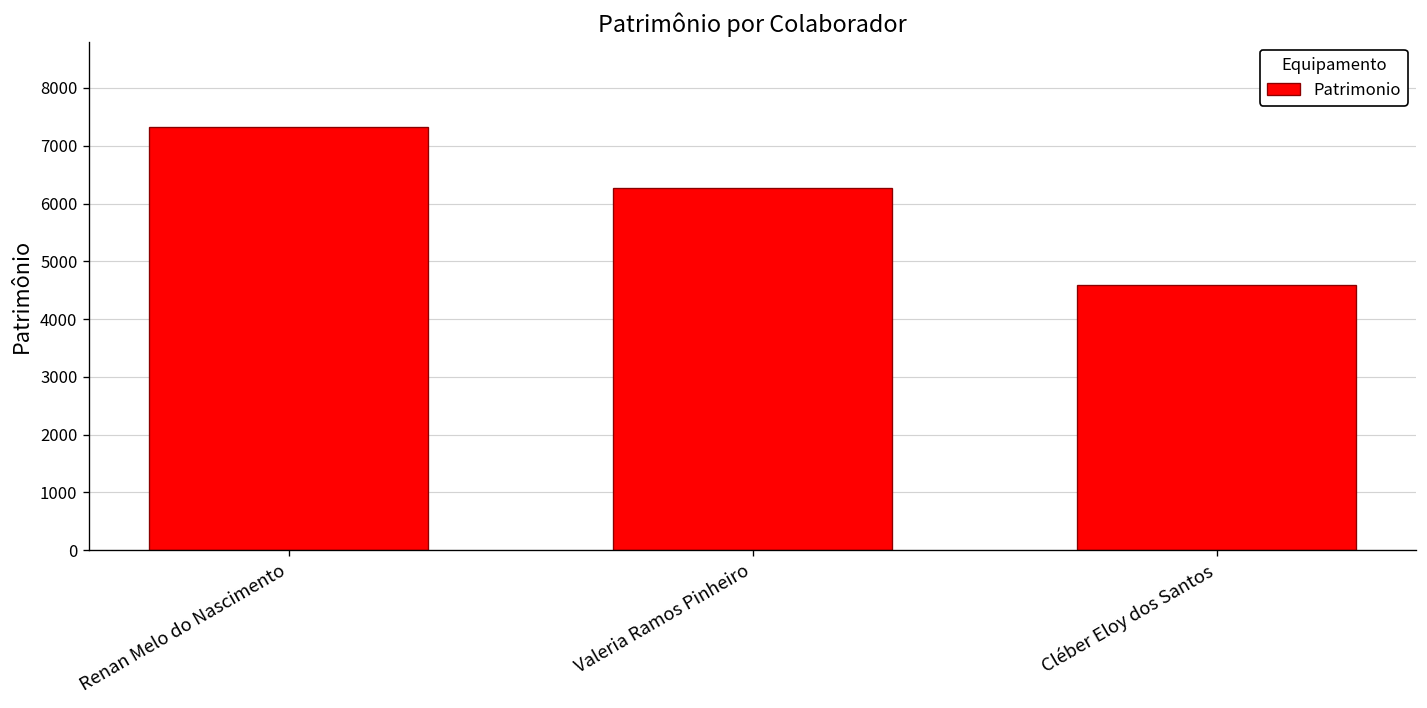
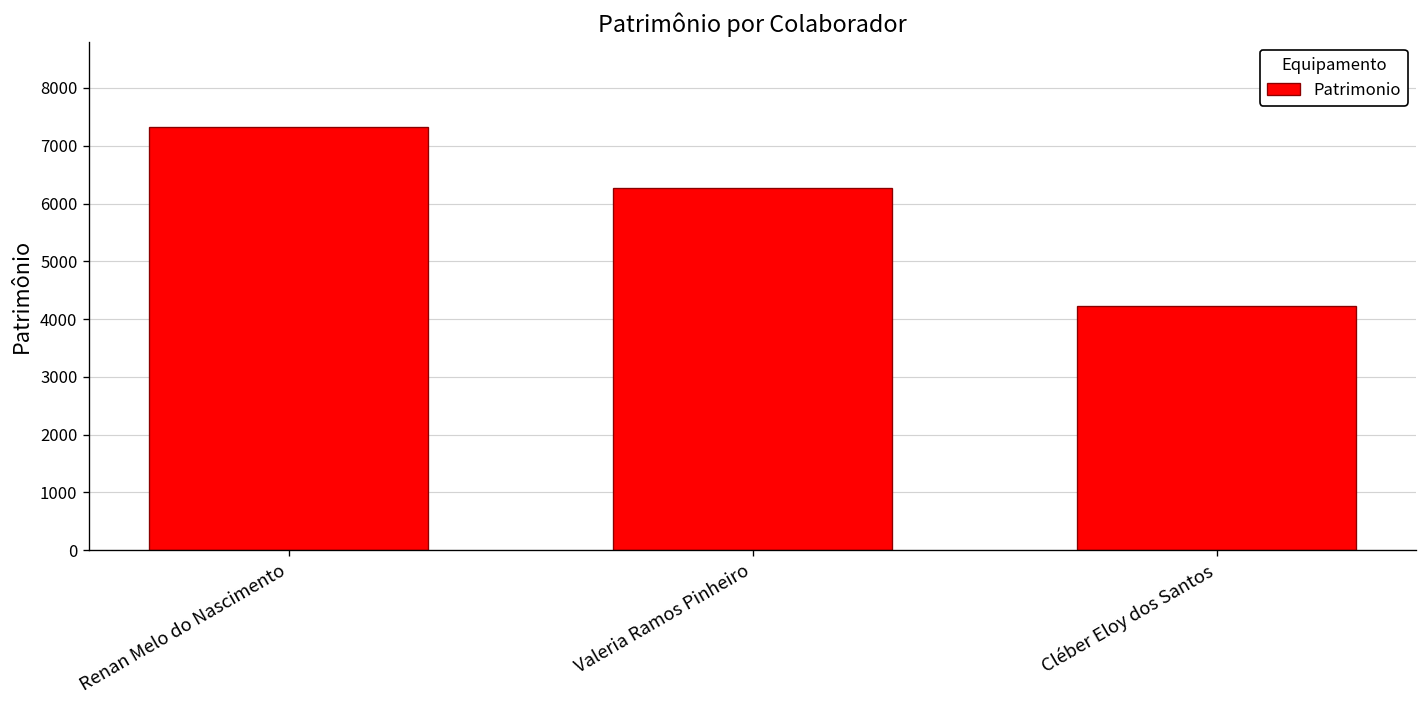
  {
    "Renan Melo do Nascimento": 7300,
    "Valeria Ramos Pinheiro": 6300,
-   "Cléber Eloy dos Santos": 4600
+   "Cléber Eloy dos Santos": 4200
  }
